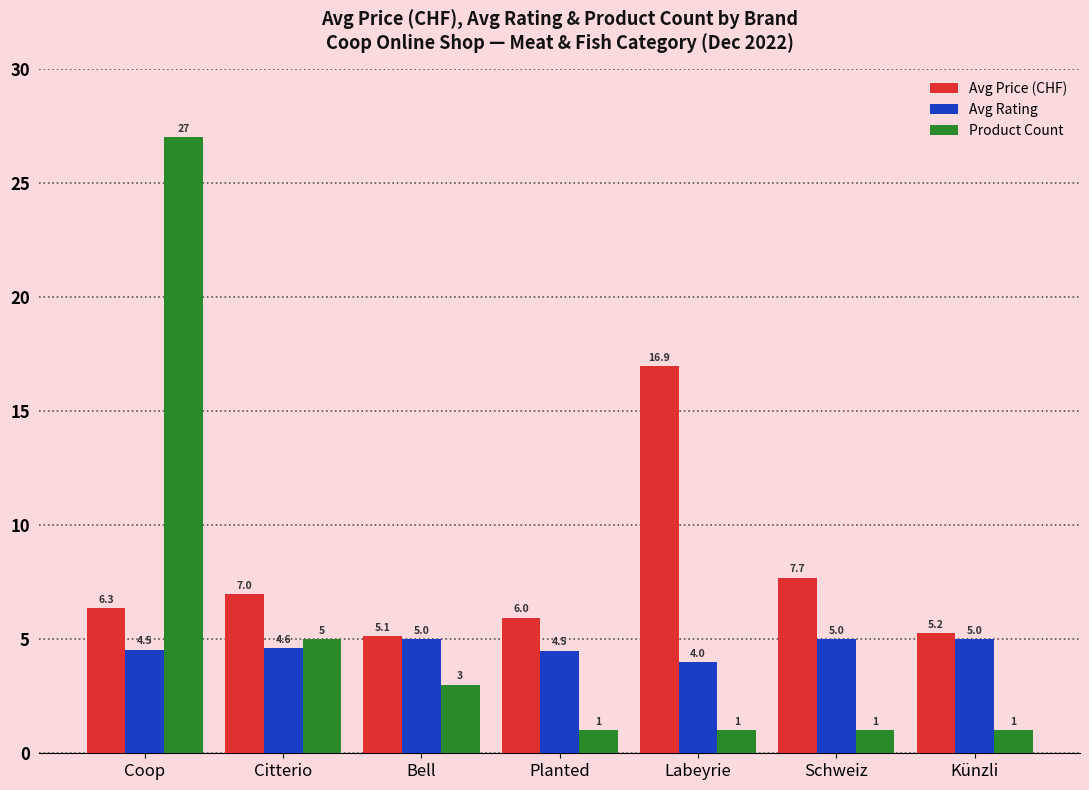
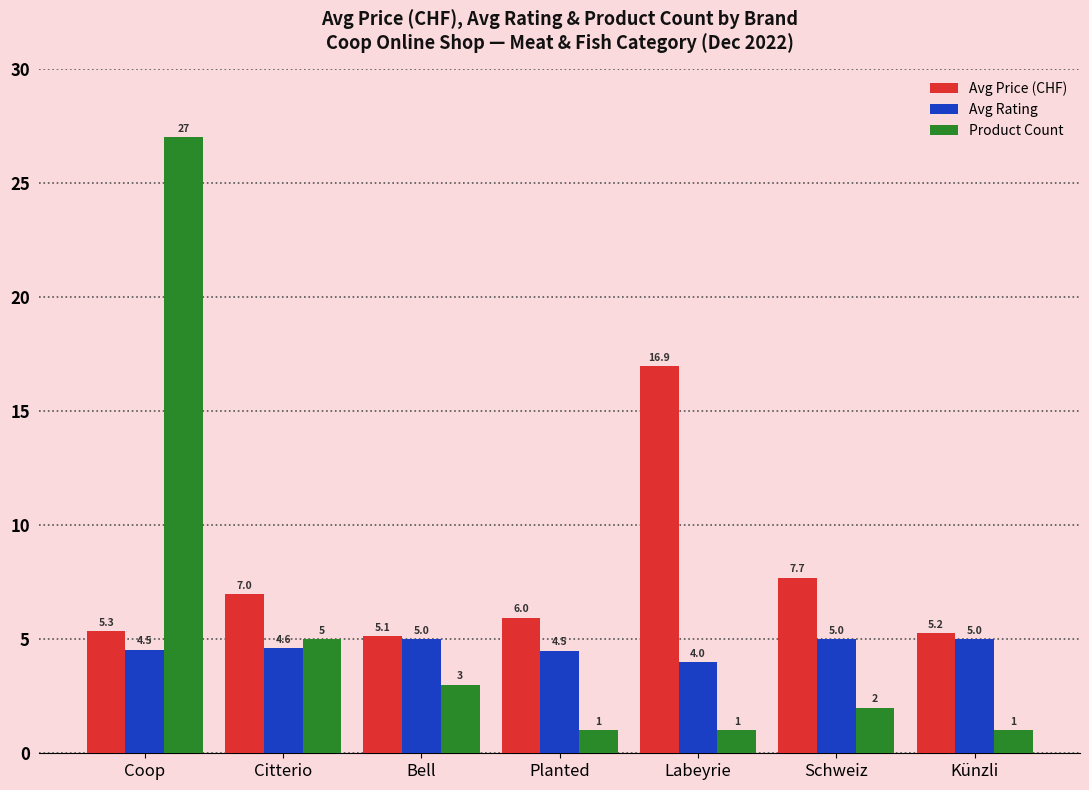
  {
    "Avg Price (CHF)": {
-     "Coop": 6.3,
+     "Coop": 5.3,
      "Citterio": 7.0,
      "Bell": 5.1,
      "Planted": 6.0,
      "Labeyrie": 16.9,
      "Schweiz": 7.7,
      "Künzli": 5.2
    },
    "Avg Rating": {
      "Coop": 4.5,
      "Citterio": 4.6,
      "Bell": 5.0,
      "Planted": 4.5,
      "Labeyrie": 4.0,
      "Schweiz": 5.0,
      "Künzli": 5.0
    },
    "Product Count": {
      "Coop": 27,
      "Citterio": 5,
      "Bell": 3,
      "Planted": 1,
      "Labeyrie": 1,
-     "Schweiz": 1,
+     "Schweiz": 2,
      "Künzli": 1
    }
  }
